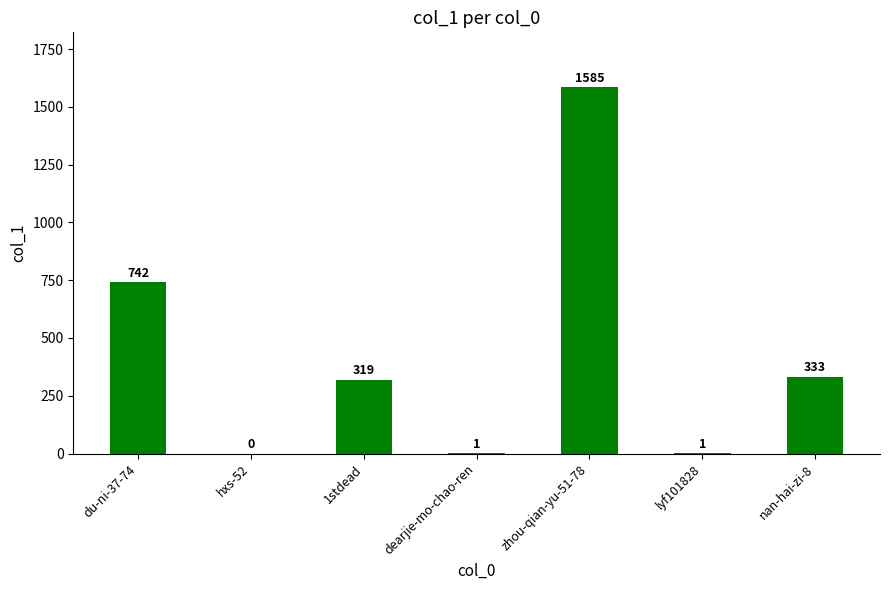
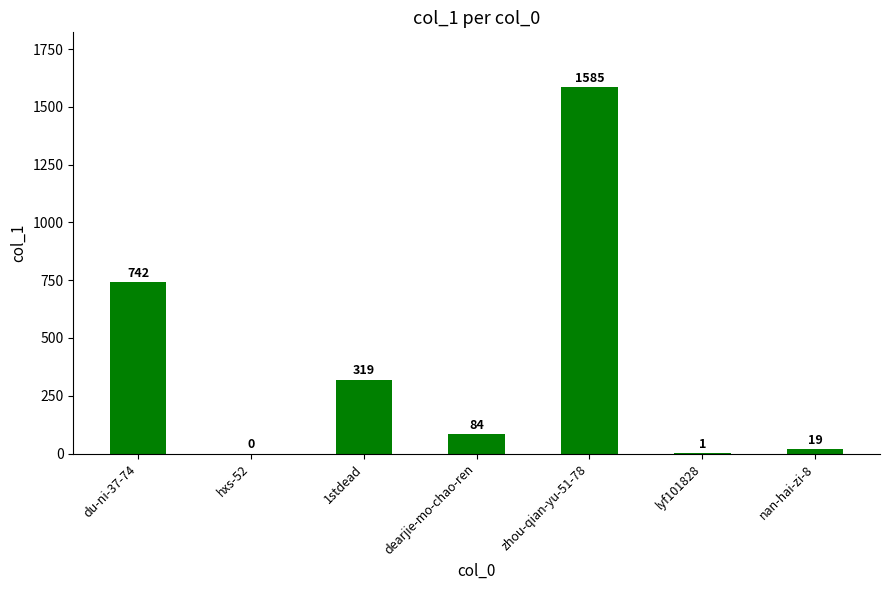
  {
    "du-ni-37-74": 742,
    "hxs-52": 0,
    "1stdead": 319,
-   "dearjie-mo-chao-ren": 1,
+   "dearjie-mo-chao-ren": 84,
    "zhou-qian-yu-51-78": 1585,
    "lyf101828": 1,
-   "nan-hai-zi-8": 333
+   "nan-hai-zi-8": 19
  }
